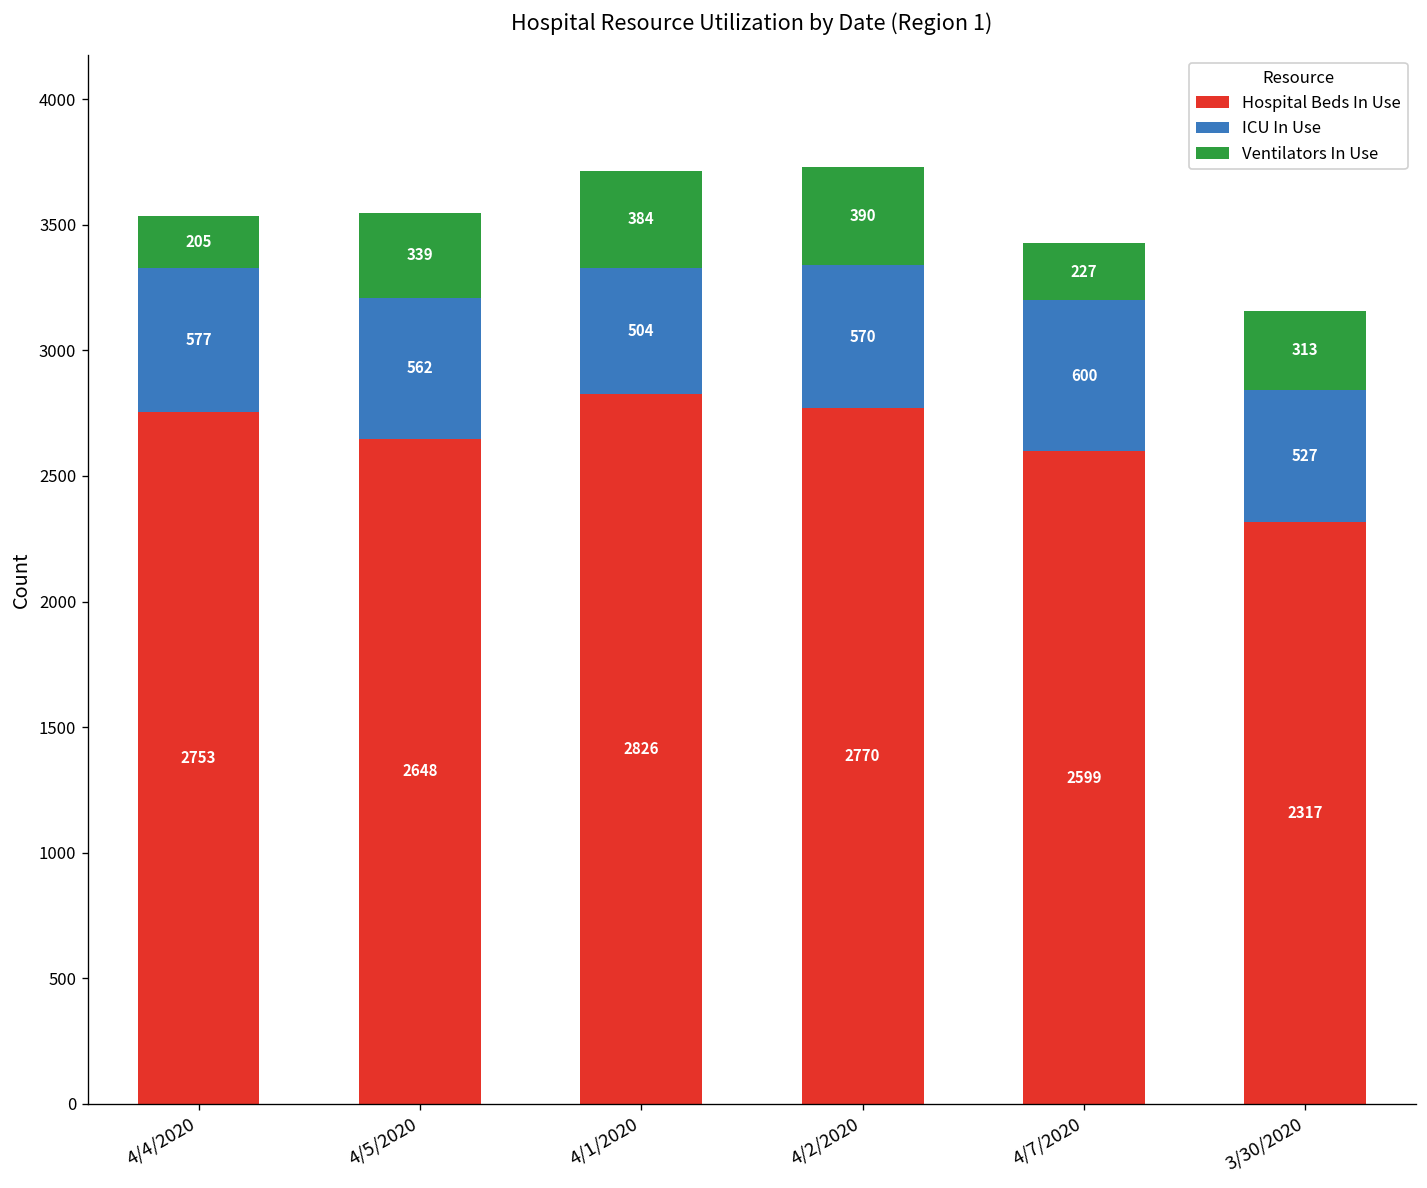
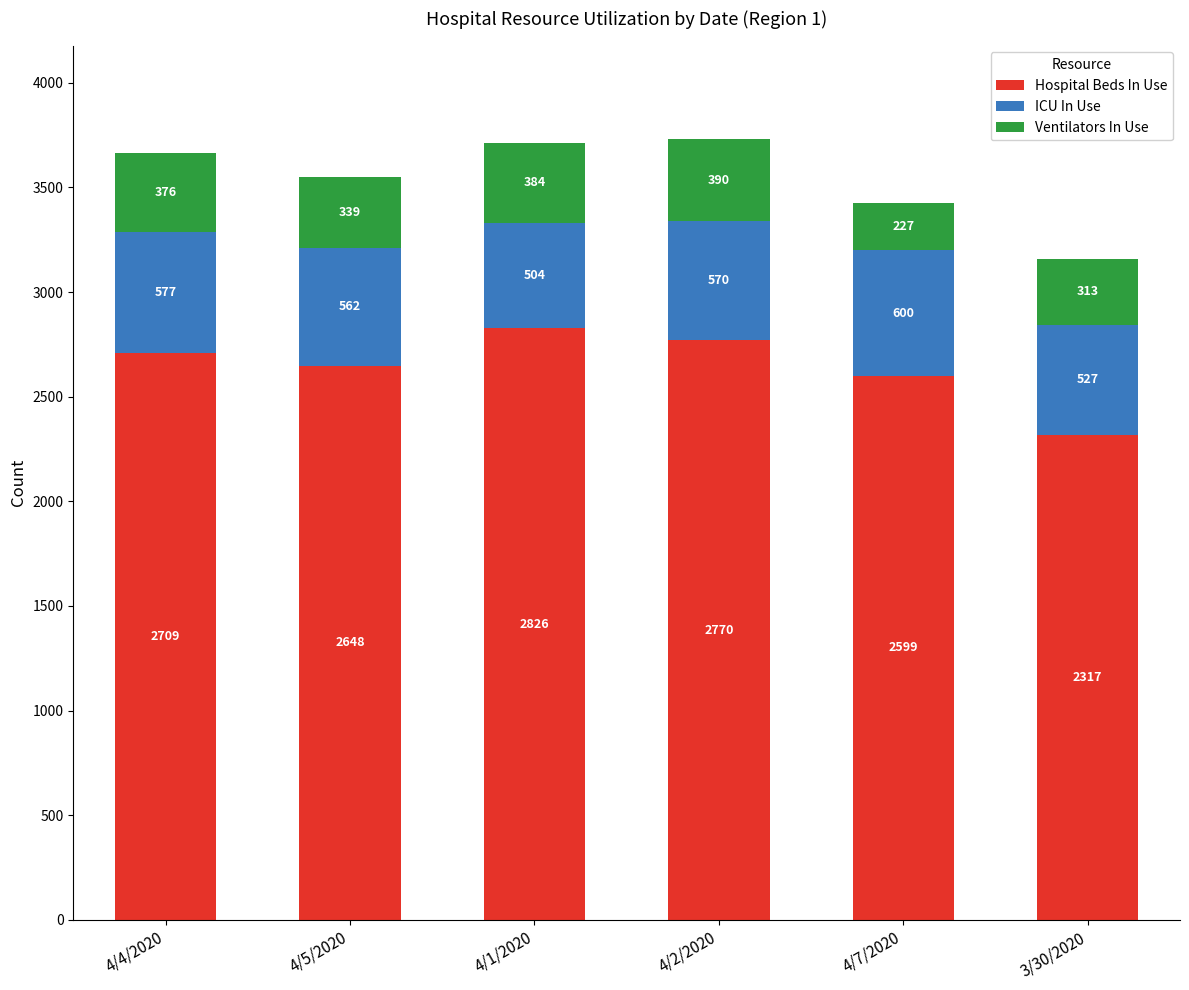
  {
    "Hospital Beds In Use": {
-     "4/4/2020": 2753,
+     "4/4/2020": 2709,
      "4/5/2020": 2648,
      "4/1/2020": 2826,
      "4/2/2020": 2770,
      "4/7/2020": 2599,
      "3/30/2020": 2317
    },
    "ICU In Use": {
      "4/4/2020": 577,
      "4/5/2020": 562,
      "4/1/2020": 504,
      "4/2/2020": 570,
      "4/7/2020": 600,
      "3/30/2020": 527
    },
    "Ventilators In Use": {
-     "4/4/2020": 205,
+     "4/4/2020": 376,
      "4/5/2020": 339,
      "4/1/2020": 384,
      "4/2/2020": 390,
      "4/7/2020": 227,
      "3/30/2020": 313
    }
  }
